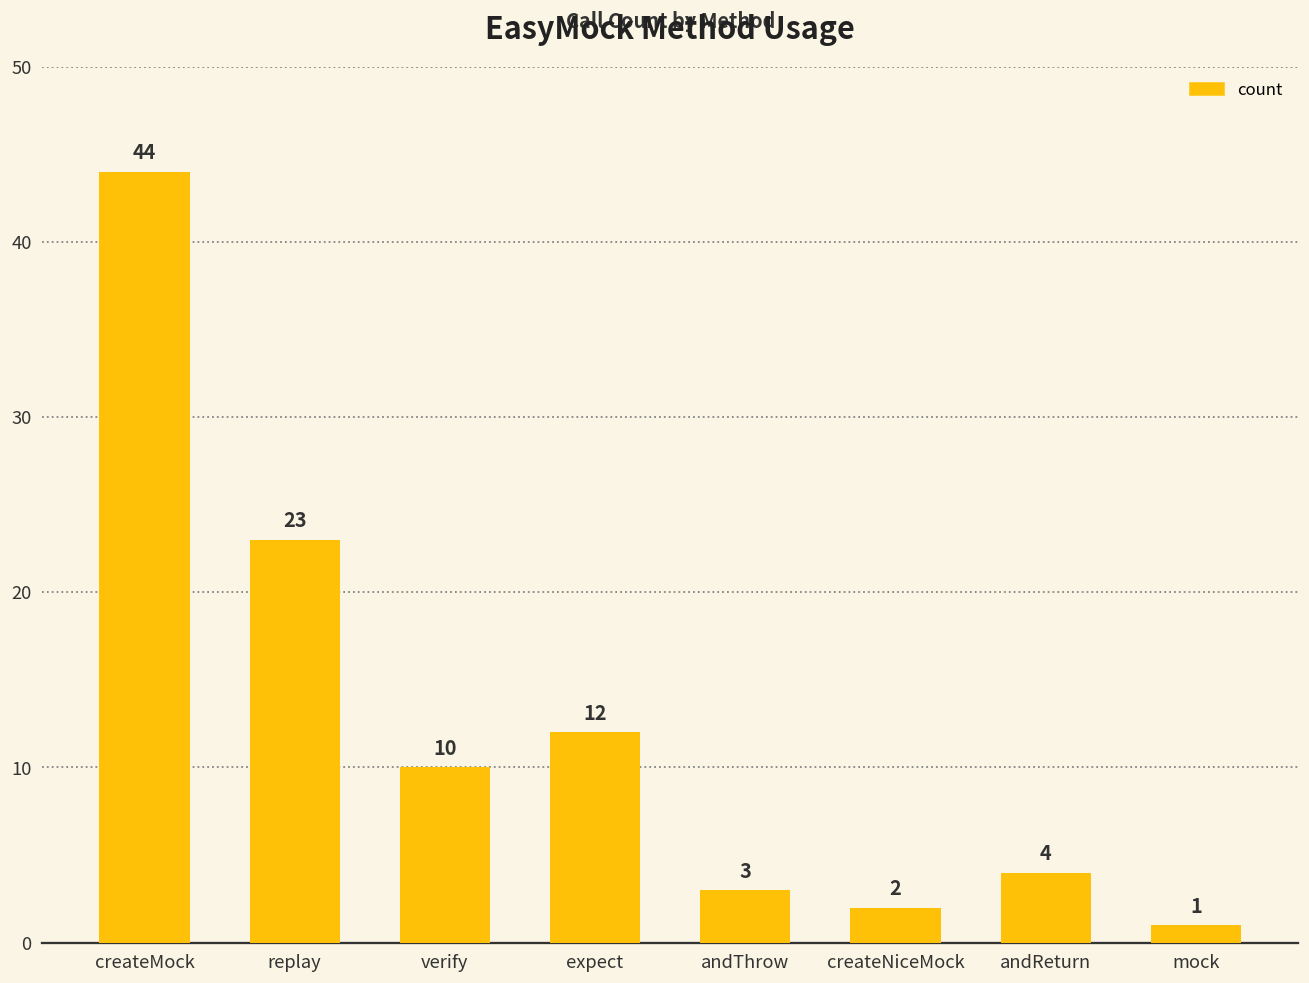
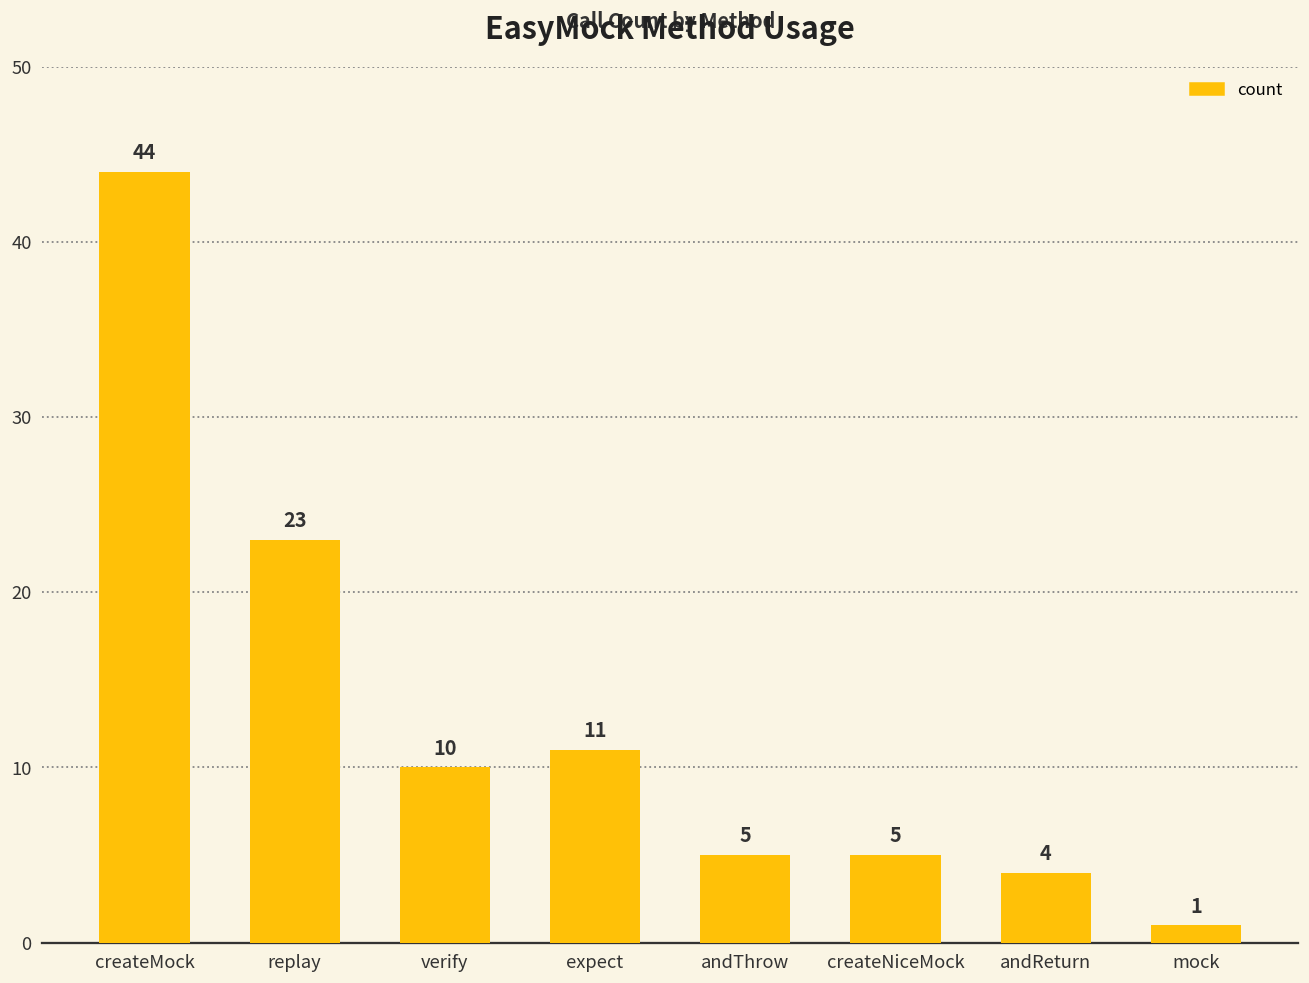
  {
    "createMock": 44,
    "replay": 23,
    "verify": 10,
-   "expect": 12,
-   "andThrow": 3,
-   "createNiceMock": 2,
+   "expect": 11,
+   "andThrow": 5,
+   "createNiceMock": 5,
    "andReturn": 4,
    "mock": 1
  }
